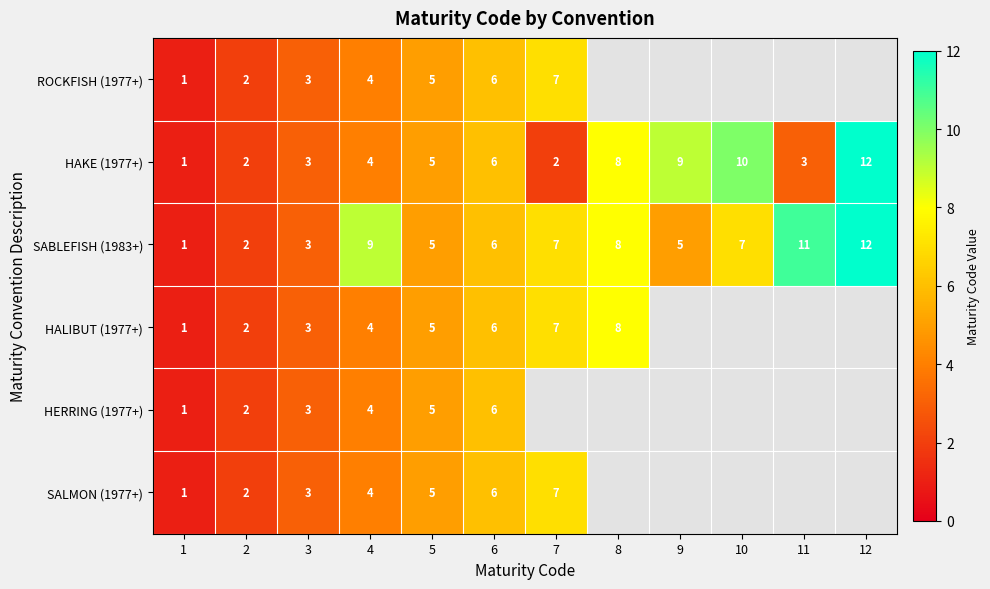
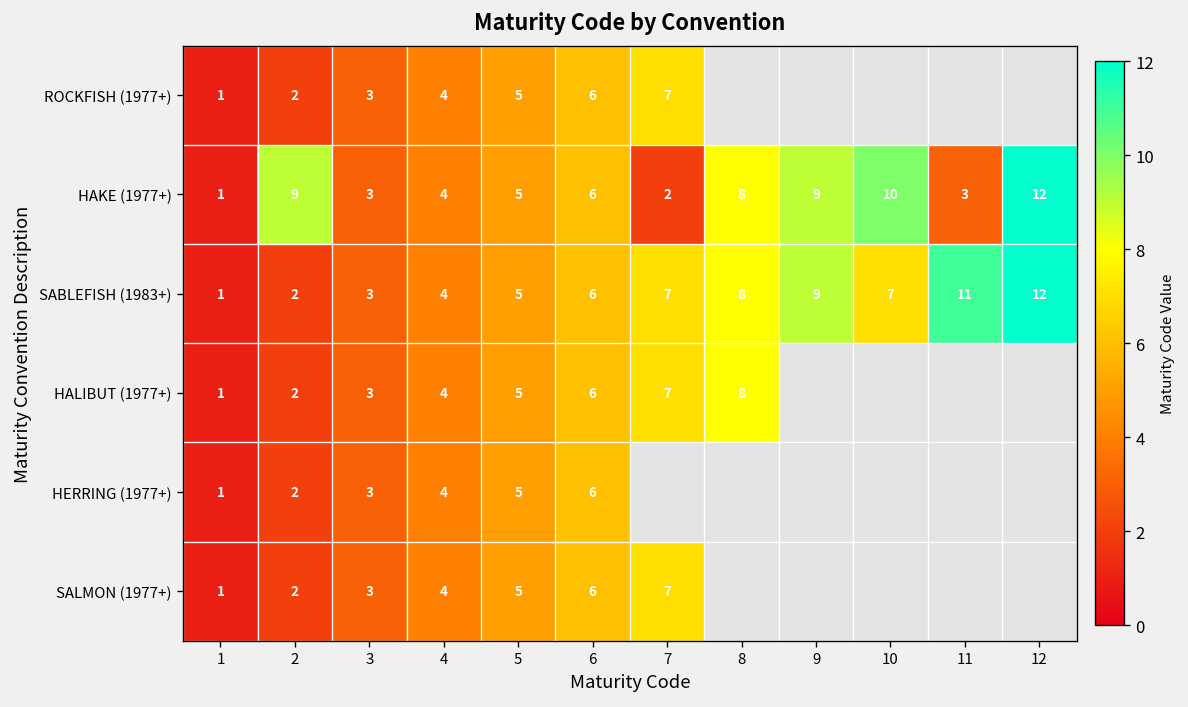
  {
    "ROCKFISH (1977+)": {
      "1": 1,
      "2": 2,
      "3": 3,
      "4": 4,
      "5": 5,
      "6": 6,
      "7": 7
    },
    "HAKE (1977+)": {
      "1": 1,
-     "2": 2,
+     "2": 9,
      "3": 3,
      "4": 4,
      "5": 5,
      "6": 6,
      "7": 2,
      "8": 8,
      "9": 9,
      "10": 10,
      "11": 3,
      "12": 12
    },
    "SABLEFISH (1983+)": {
      "1": 1,
      "2": 2,
      "3": 3,
-     "4": 9,
+     "4": 4,
      "5": 5,
      "6": 6,
      "7": 7,
      "8": 8,
-     "9": 5,
+     "9": 9,
      "10": 7,
      "11": 11,
      "12": 12
    },
    "HALIBUT (1977+)": {
      "1": 1,
      "2": 2,
      "3": 3,
      "4": 4,
      "5": 5,
      "6": 6,
      "7": 7,
      "8": 8
    },
    "HERRING (1977+)": {
      "1": 1,
      "2": 2,
      "3": 3,
      "4": 4,
      "5": 5,
      "6": 6
    },
    "SALMON (1977+)": {
      "1": 1,
      "2": 2,
      "3": 3,
      "4": 4,
      "5": 5,
      "6": 6,
      "7": 7
    }
  }
